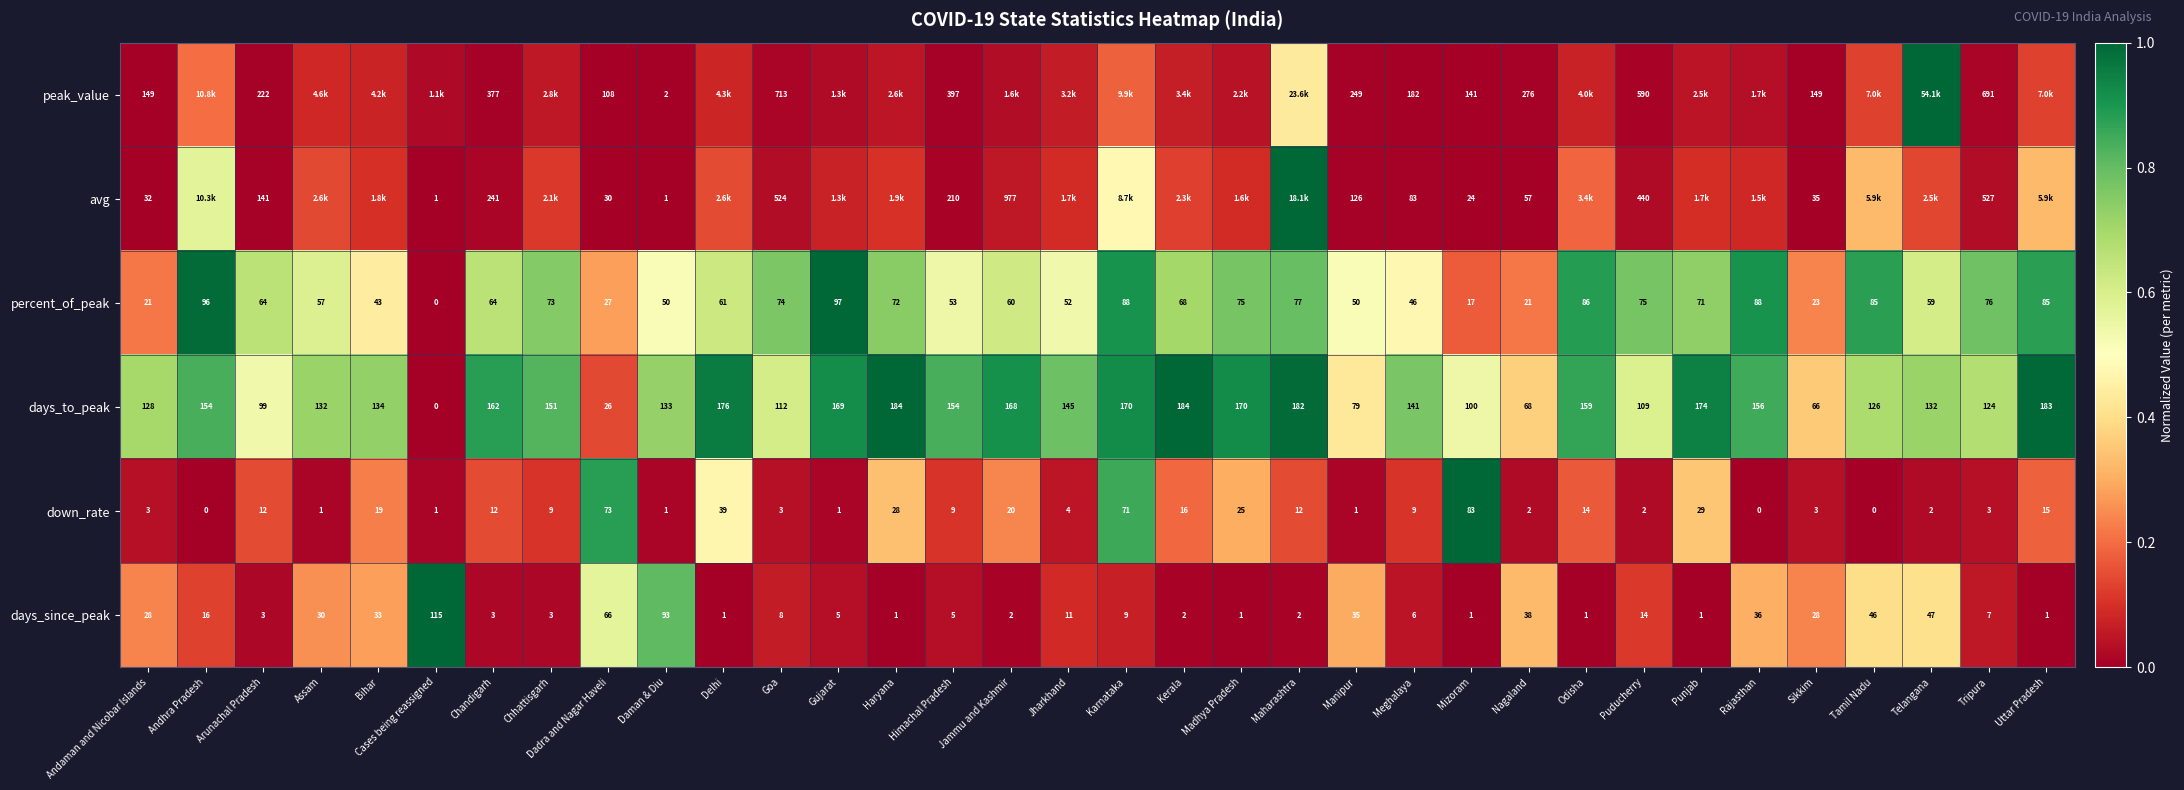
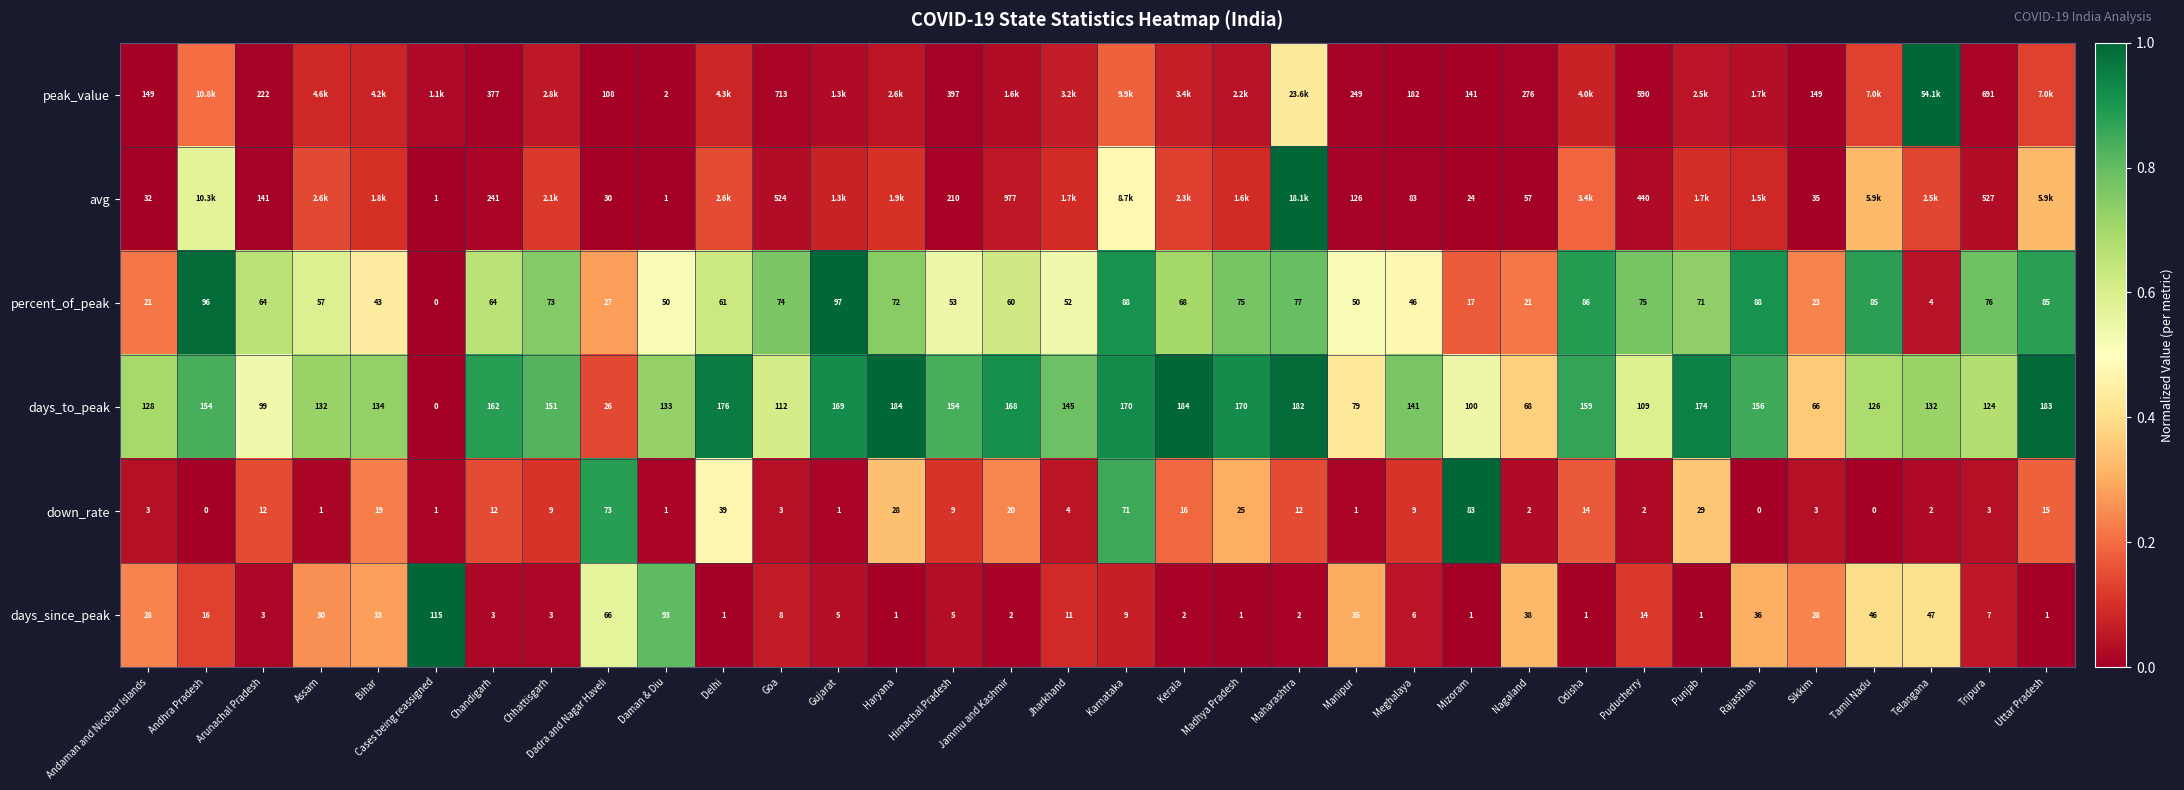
  {
    "percent_of_peak": {
      "Andaman and Nicobar Islands": 21,
      "Andhra Pradesh": 96,
      "Arunachal Pradesh": 64,
      "Assam": 57,
      "Bihar": 43,
      "Cases being reassigned": 0,
      "Chandigarh": 64,
      "Chhattisgarh": 73,
      "Dadra and Nagar Haveli": 27,
      "Daman & Diu": 50,
      "Delhi": 61,
      "Goa": 74,
      "Gujarat": 97,
      "Haryana": 72,
      "Himachal Pradesh": 53,
      "Jammu and Kashmir": 60,
      "Jharkhand": 52,
      "Karnataka": 88,
      "Kerala": 68,
      "Madhya Pradesh": 75,
      "Maharashtra": 77,
      "Manipur": 50,
      "Meghalaya": 46,
      "Mizoram": 17,
      "Nagaland": 21,
      "Odisha": 86,
      "Puducherry": 75,
      "Punjab": 71,
      "Rajasthan": 88,
      "Sikkim": 23,
      "Tamil Nadu": 85,
-     "Telangana": 59,
+     "Telangana": 4,
      "Tripura": 76,
      "Uttar Pradesh": 85
    }
  }
